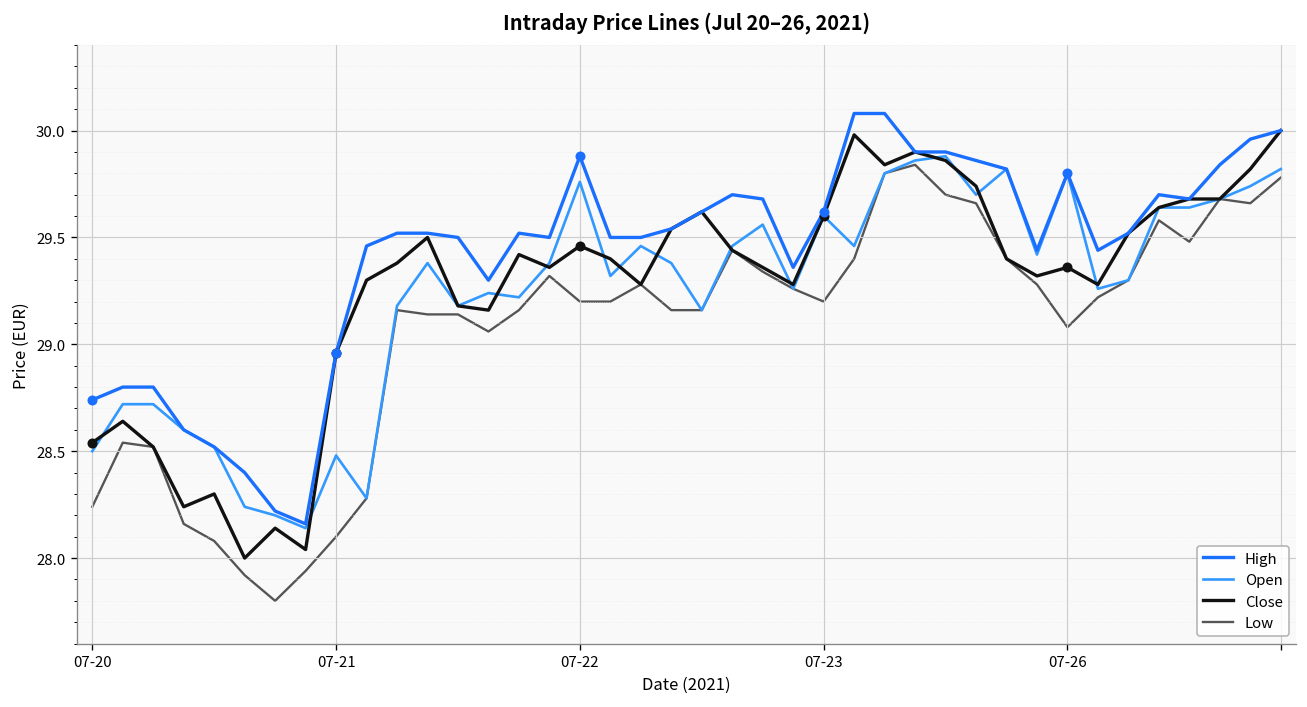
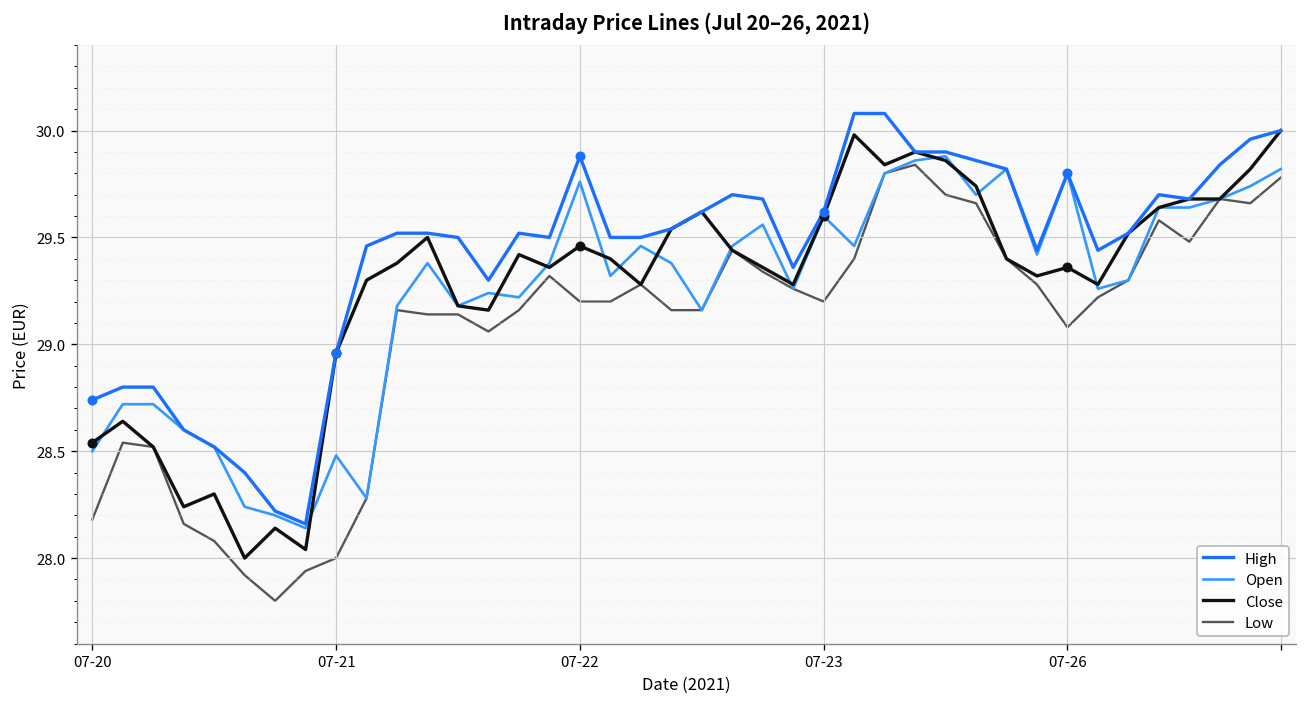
  {
    "Low": {
-     "07-20": 28.24,
-     "07-21": 28.1,
+     "07-20": 28.18,
+     "07-21": 28.0,
      "07-22": 29.20,
      "07-23": 29.20,
      "07-26": 29.08
    }
  }
